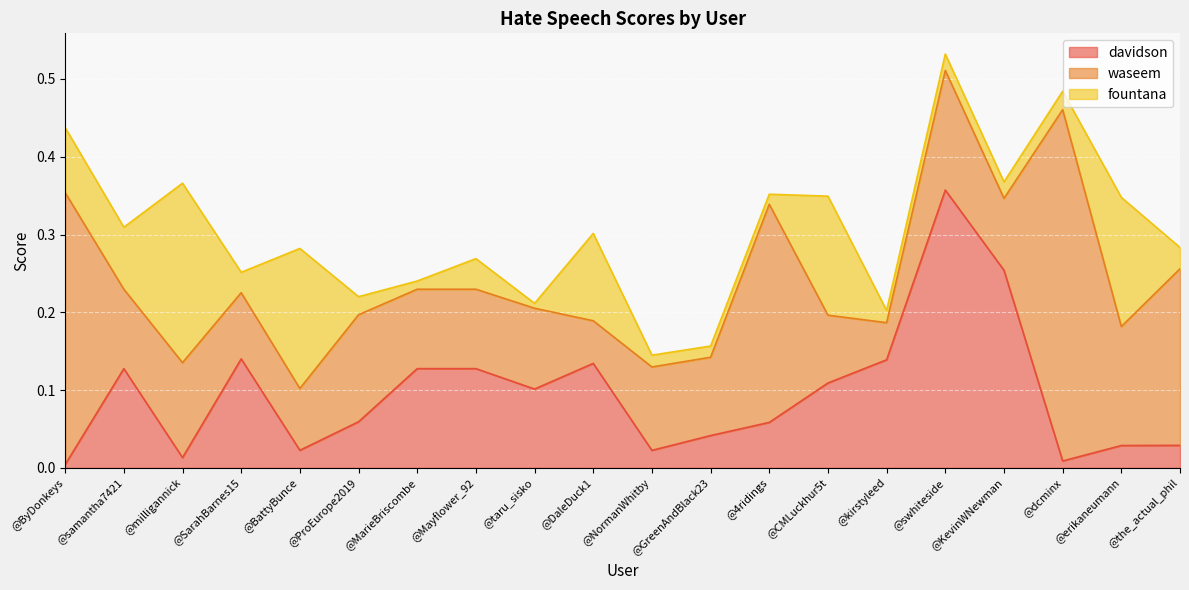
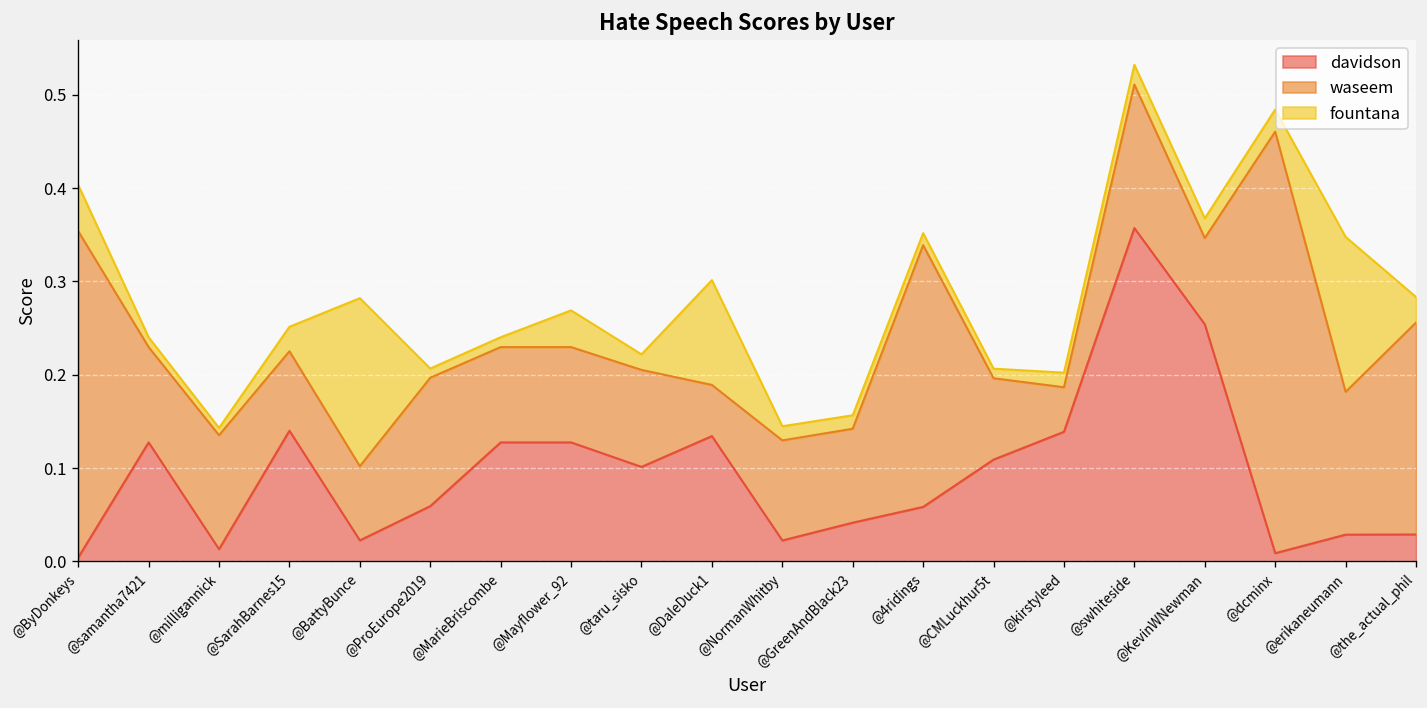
  {
    "fountana": {
-     "@ByDonkeys": 0.08,
-     "@samantha7421": 0.08,
-     "@milligannick": 0.23,
+     "@ByDonkeys": 0.05,
+     "@samantha7421": 0.01,
+     "@milligannick": 0.01,
      "@SarahBarnes15": 0.03,
      "@BattyBunce": 0.18,
-     "@ProEurope2019": 0.02,
+     "@ProEurope2019": 0.01,
      "@MarieBriscombe": 0.01,
      "@Mayflower_92": 0.04,
-     "@taru_sisko": 0.01,
+     "@taru_sisko": 0.02,
      "@DaleDuck1": 0.11,
      "@NormanWhitby": 0.02,
      "@GreenAndBlack23": 0.01,
      "@4ridings": 0.01,
-     "@CMLuckhur5t": 0.15,
+     "@CMLuckhur5t": 0.01,
      "@kirstyleed": 0.02,
      "@swhiteside": 0.02,
      "@KevinWNewman": 0.02,
      "@dcminx": 0.02,
      "@erikaneumann": 0.17,
      "@the_actual_phil": 0.03
    }
  }
